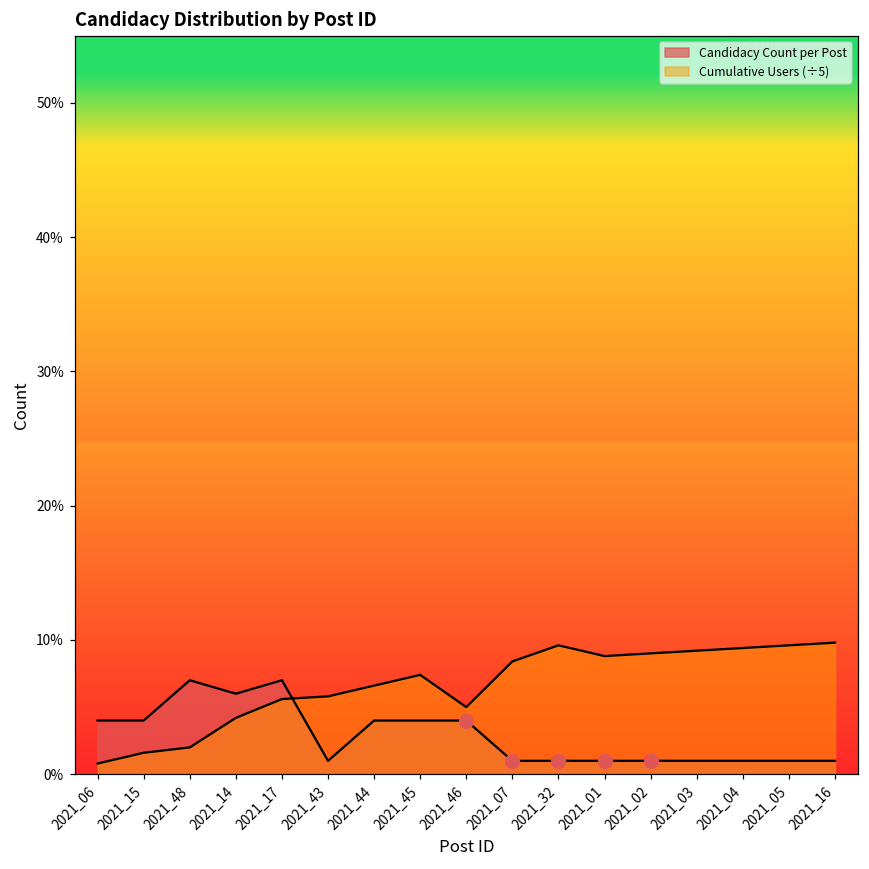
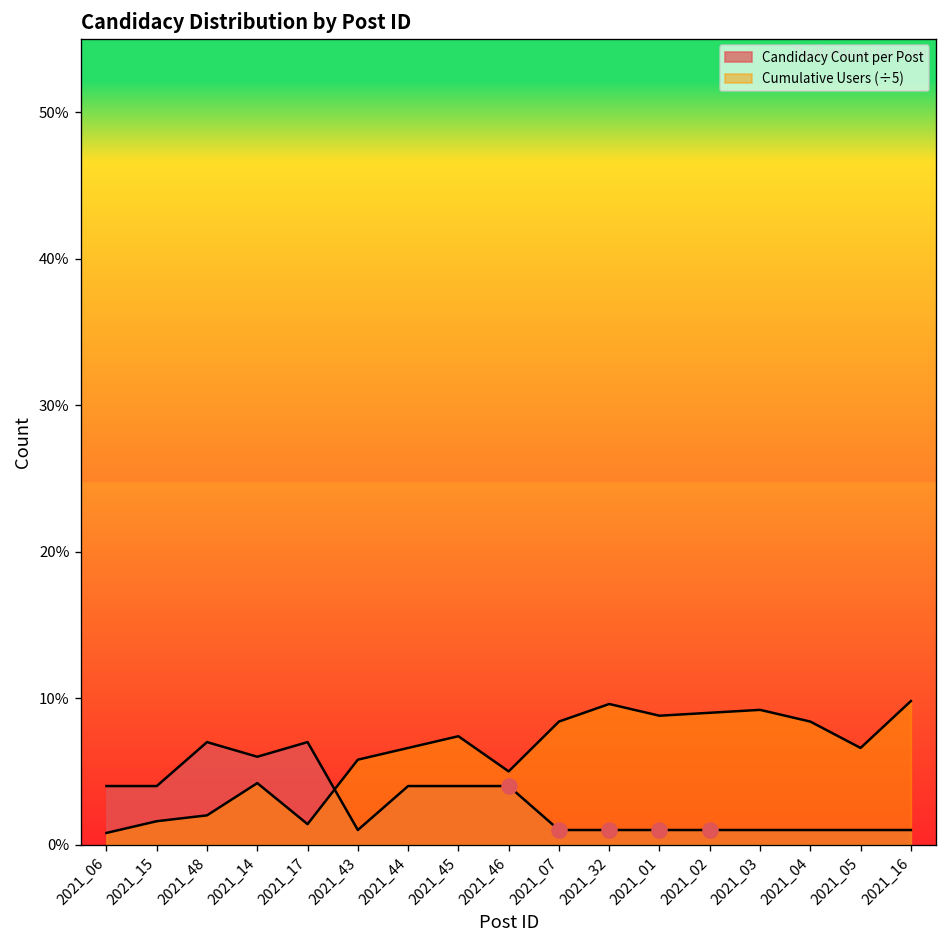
  {
    "Cumulative Users (÷5)": {
      "2021_06": "0.8%",
      "2021_15": "1.6%",
      "2021_48": "2.0%",
      "2021_14": "4.2%",
-     "2021_17": "5.6%",
+     "2021_17": "1.4%",
      "2021_43": "5.8%",
      "2021_44": "6.6%",
      "2021_45": "7.4%",
      "2021_46": "5.0%",
      "2021_07": "8.4%",
      "2021_32": "9.6%",
      "2021_01": "8.8%",
      "2021_02": "9.0%",
      "2021_03": "9.2%",
-     "2021_04": "9.4%",
-     "2021_05": "9.6%",
+     "2021_04": "8.4%",
+     "2021_05": "6.6%",
      "2021_16": "9.8%"
    }
  }
